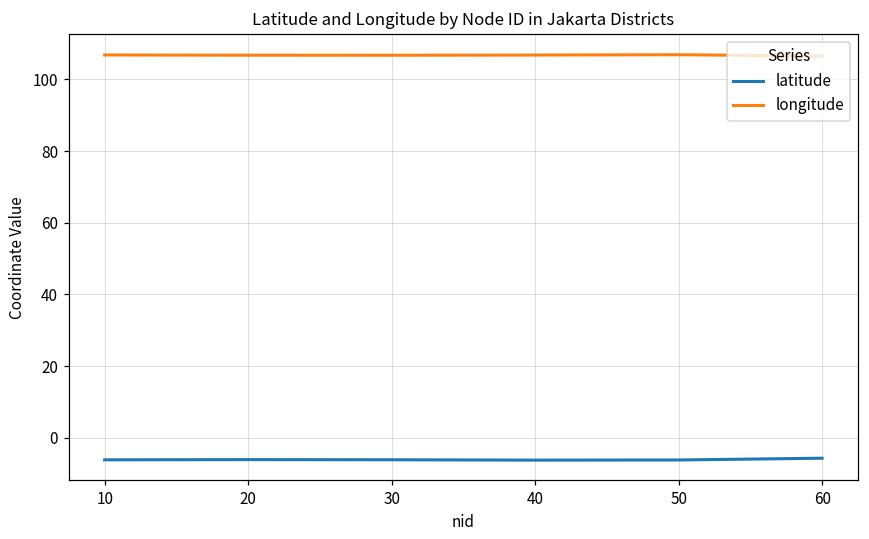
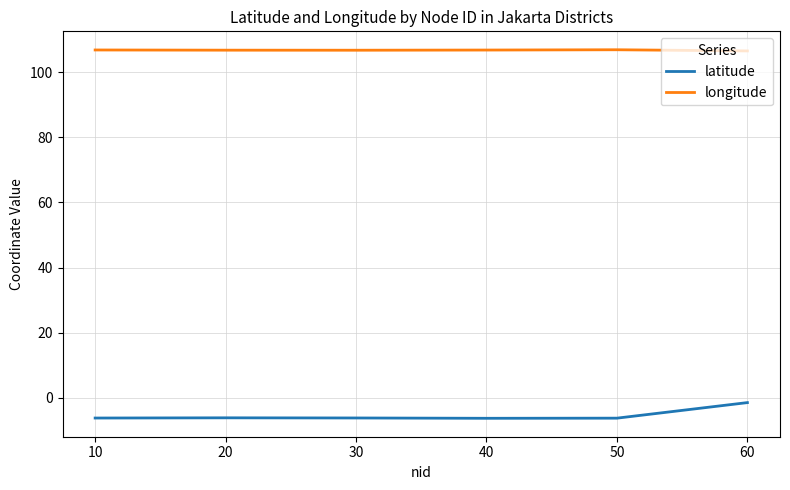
  {
    "latitude": {
      "10": -6,
      "20": -6,
      "30": -6,
      "40": -6,
      "50": -6,
-     "60": -6
+     "60": -1
    },
    "longitude": {
      "10": 107,
      "20": 107,
      "30": 107,
      "40": 107,
      "50": 107
    }
  }
